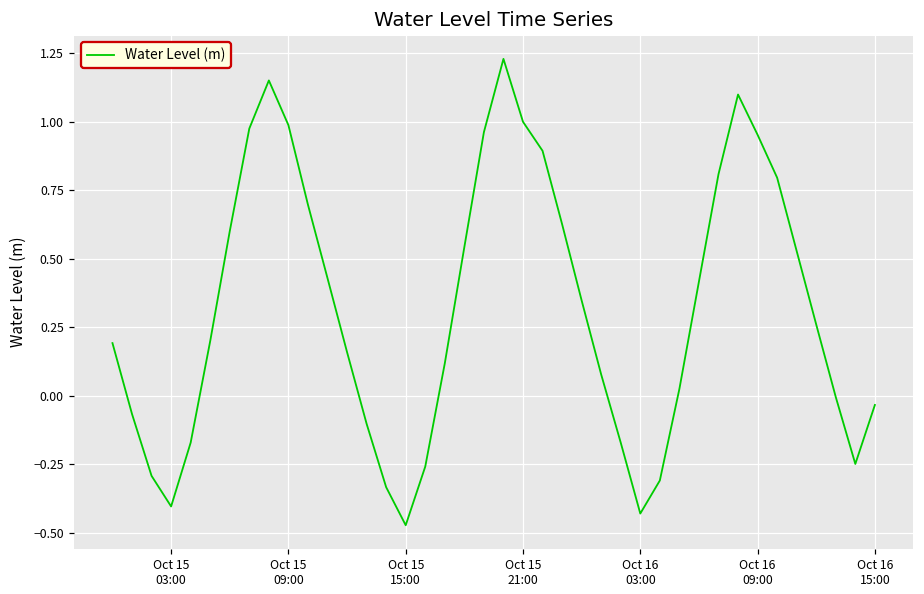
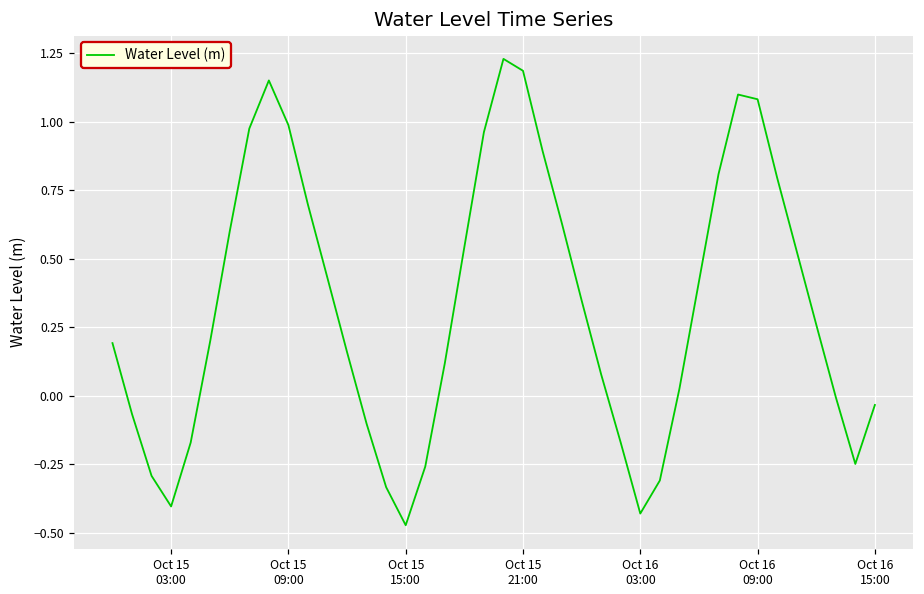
  {
    "Oct 15 03:00": -0.40,
    "Oct 15 09:00": 0.99,
    "Oct 15 15:00": -0.47,
-   "Oct 15 21:00": 1.00,
+   "Oct 15 21:00": 1.19,
    "Oct 16 03:00": -0.43,
-   "Oct 16 09:00": 0.95,
+   "Oct 16 09:00": 1.08,
    "Oct 16 15:00": -0.03
  }
